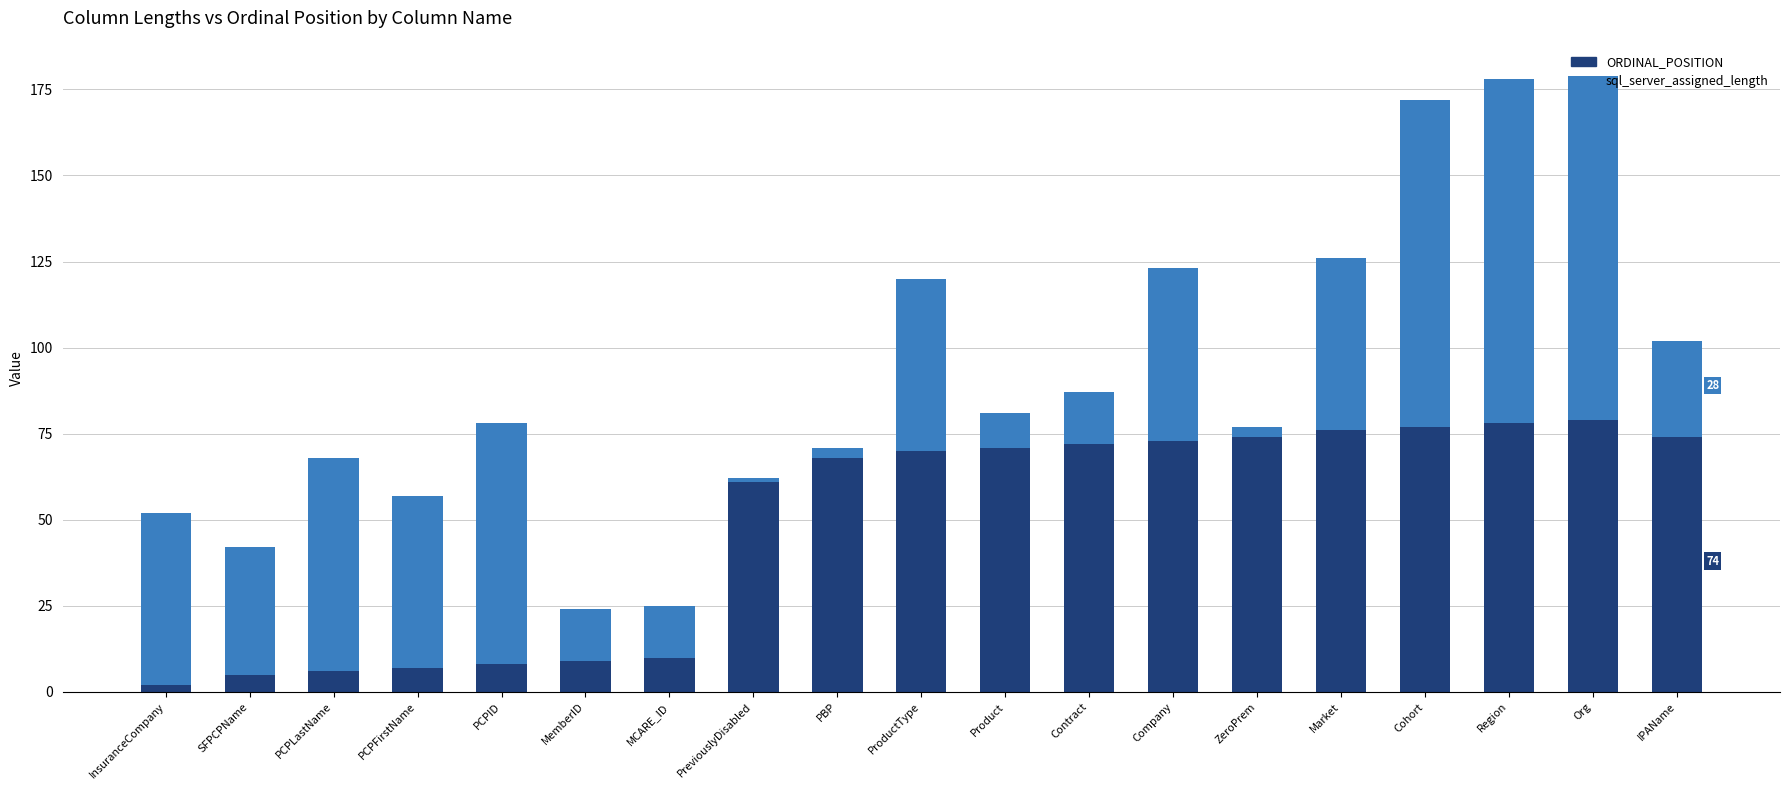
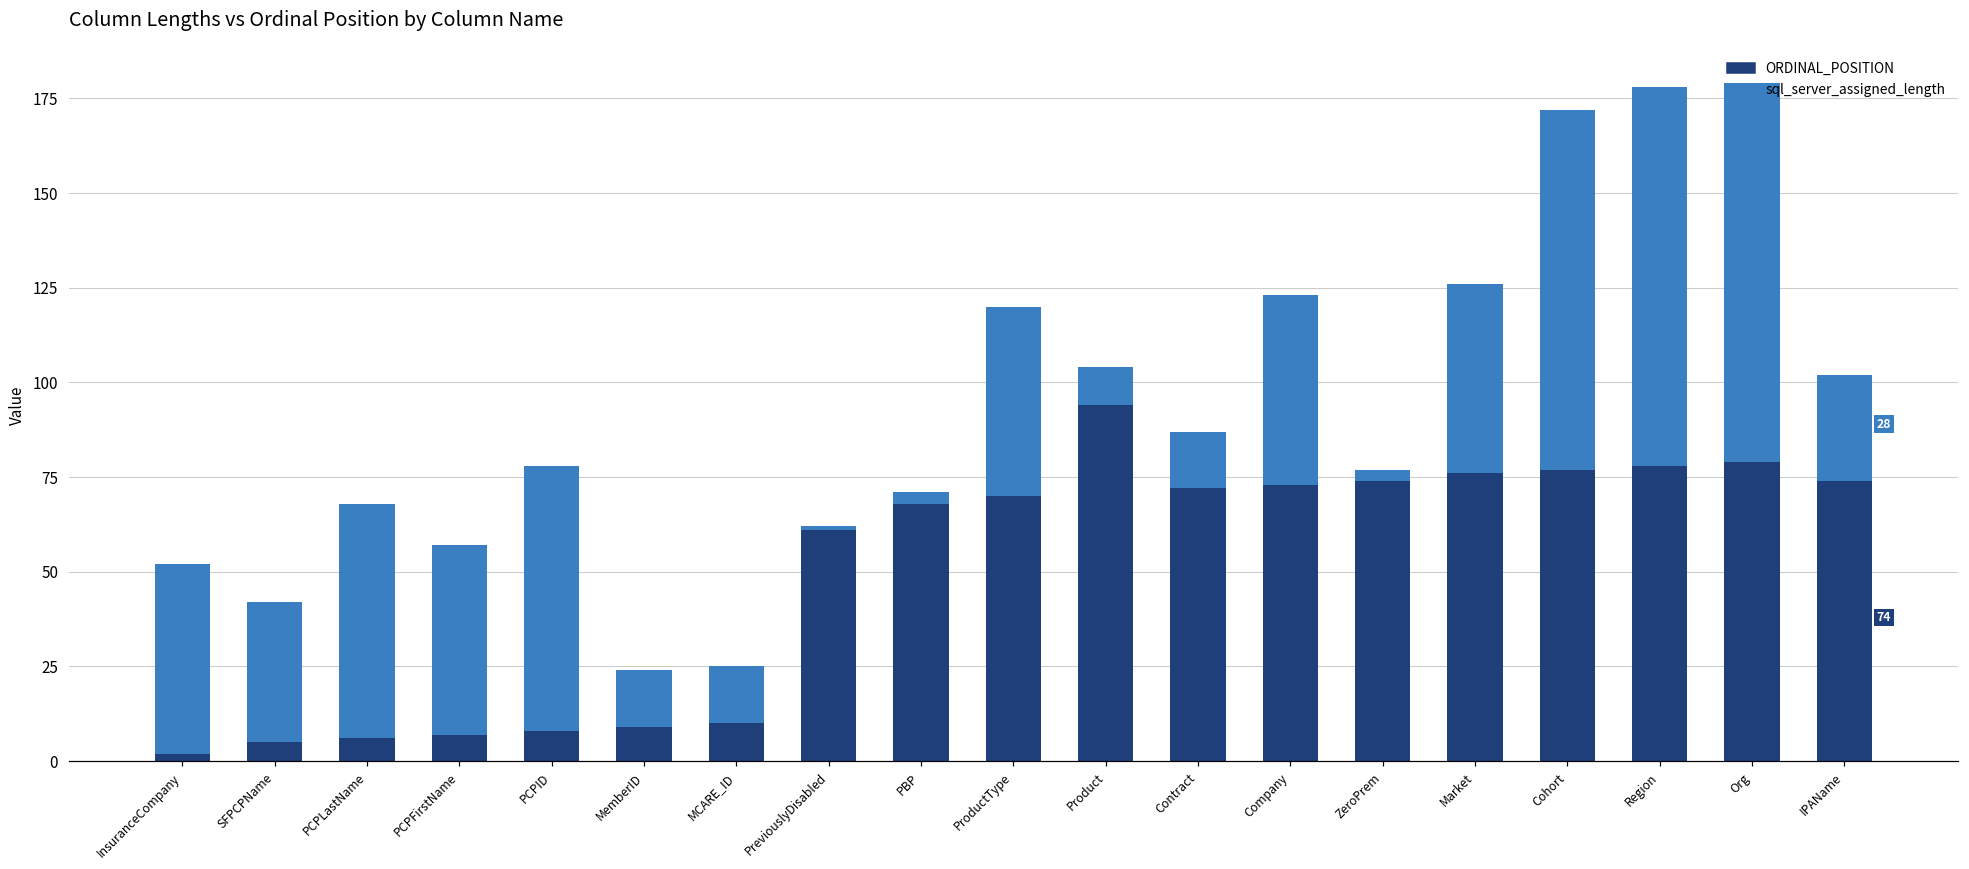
  {
    "ORDINAL_POSITION": {
      "InsuranceCompany": 2,
      "SFPCPName": 5,
      "PCPLastName": 6,
      "PCPFirstName": 7,
      "PCPID": 8,
      "MemberID": 9,
      "MCARE_ID": 10,
      "PreviouslyDisabled": 61,
      "PBP": 68,
      "ProductType": 70,
-     "Product": 71,
+     "Product": 94,
      "Contract": 72,
      "Company": 73,
      "ZeroPrem": 74,
      "Market": 76,
      "Cohort": 77,
      "Region": 78,
      "Org": 79,
      "IPAName": 74
    },
    "sql_server_assigned_length": {
      "InsuranceCompany": 50,
      "SFPCPName": 37,
      "PCPLastName": 62,
      "PCPFirstName": 50,
      "PCPID": 70,
      "MemberID": 15,
      "MCARE_ID": 15,
      "PreviouslyDisabled": 1,
      "PBP": 3,
      "ProductType": 50,
      "Product": 10,
      "Contract": 15,
      "Company": 50,
      "ZeroPrem": 3,
      "Market": 50,
      "Cohort": 95,
      "Region": 100,
      "Org": 100,
      "IPAName": 28
    }
  }
